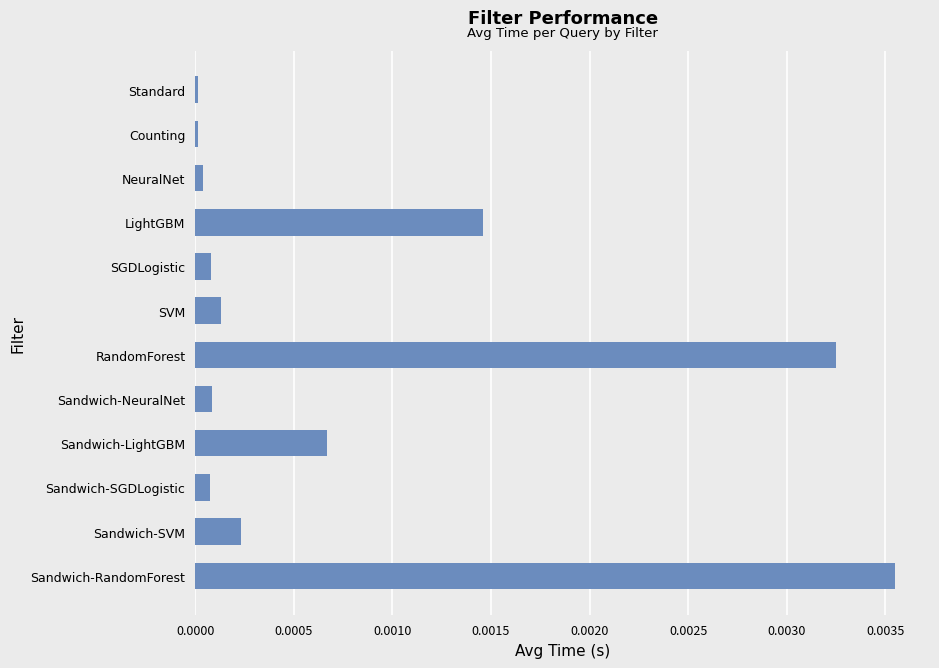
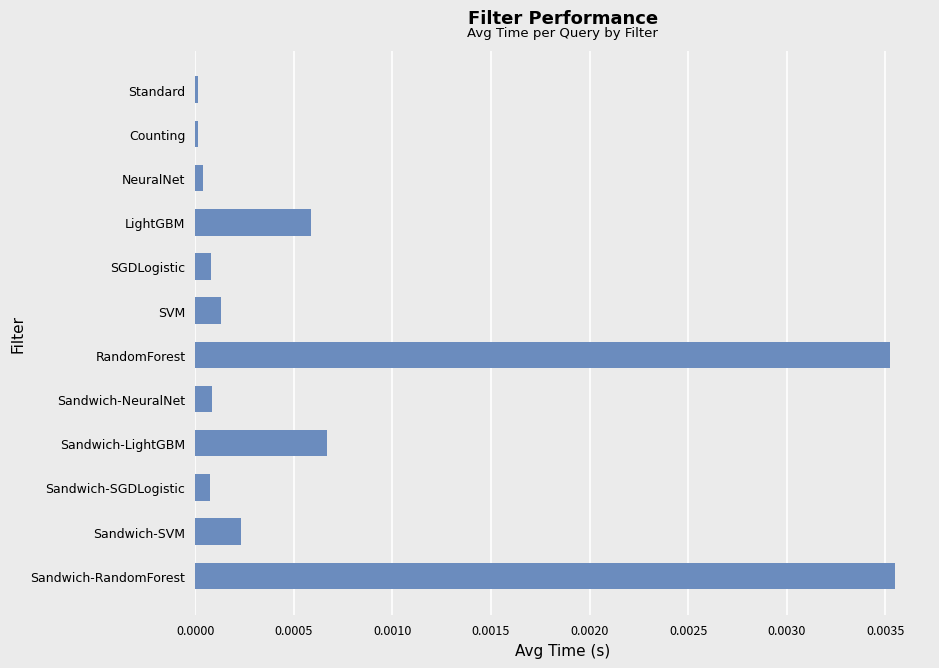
  {
    "Standard": 0.00002,
    "Counting": 0.00001,
    "NeuralNet": 0.00004,
-   "LightGBM": 0.00146,
+   "LightGBM": 0.00059,
    "SGDLogistic": 0.00008,
    "SVM": 0.00013,
-   "RandomForest": 0.00325,
+   "RandomForest": 0.00352,
    "Sandwich-NeuralNet": 0.00009,
    "Sandwich-LightGBM": 0.00067,
    "Sandwich-SGDLogistic": 0.00008,
    "Sandwich-SVM": 0.00023,
    "Sandwich-RandomForest": 0.00355
  }
